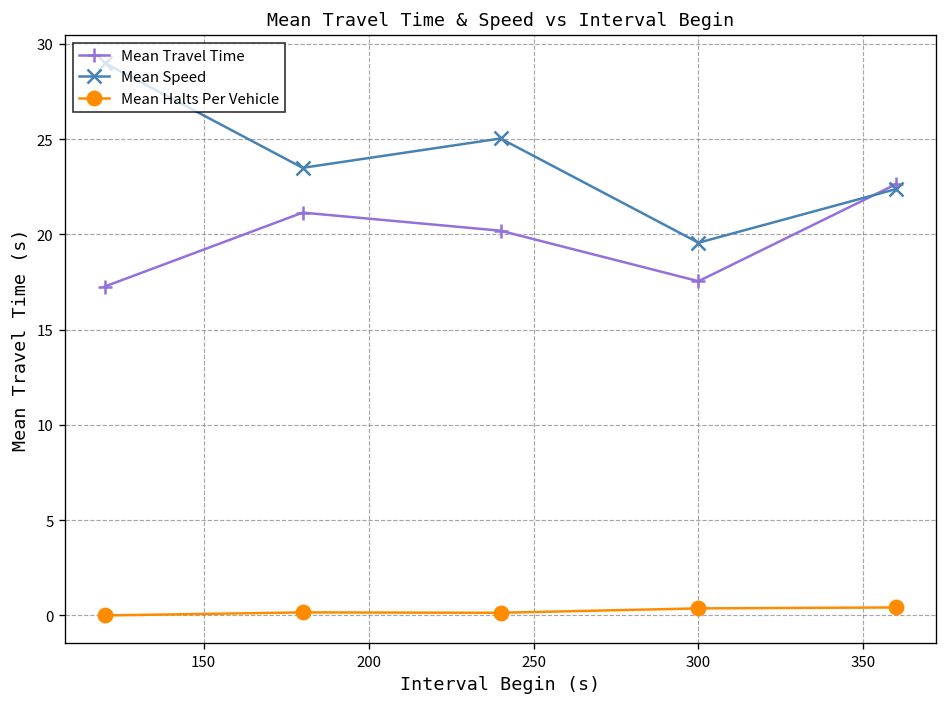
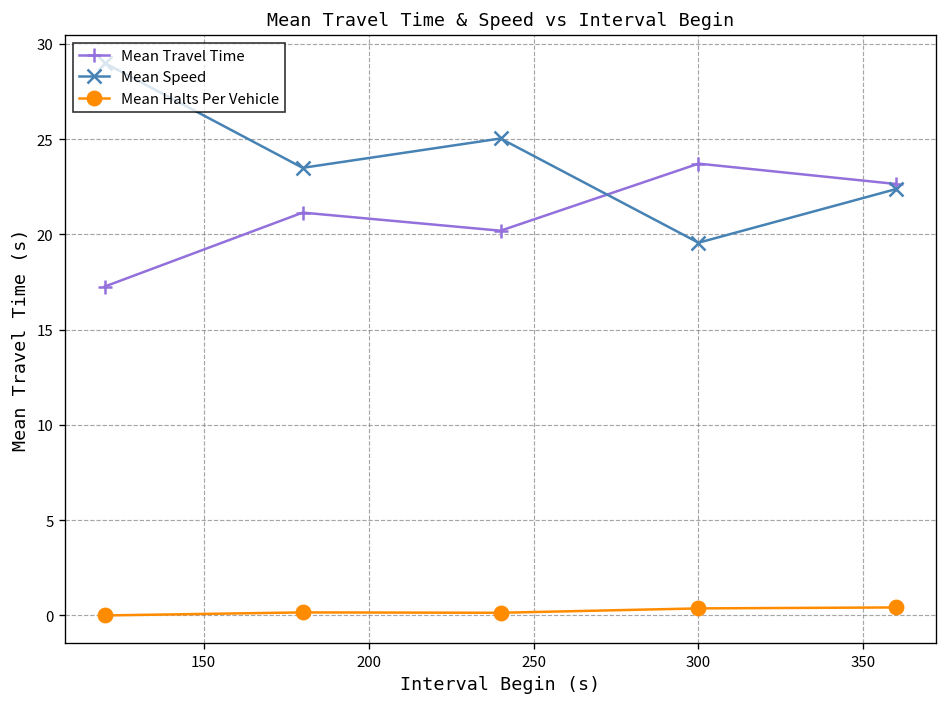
  {
    "Mean Travel Time": {
-     "300": 17.5
+     "300": 23.7
    },
    "Mean Speed": {
      "300": 19.6
    },
    "Mean Halts Per Vehicle": {
      "300": 0.4
    }
  }
